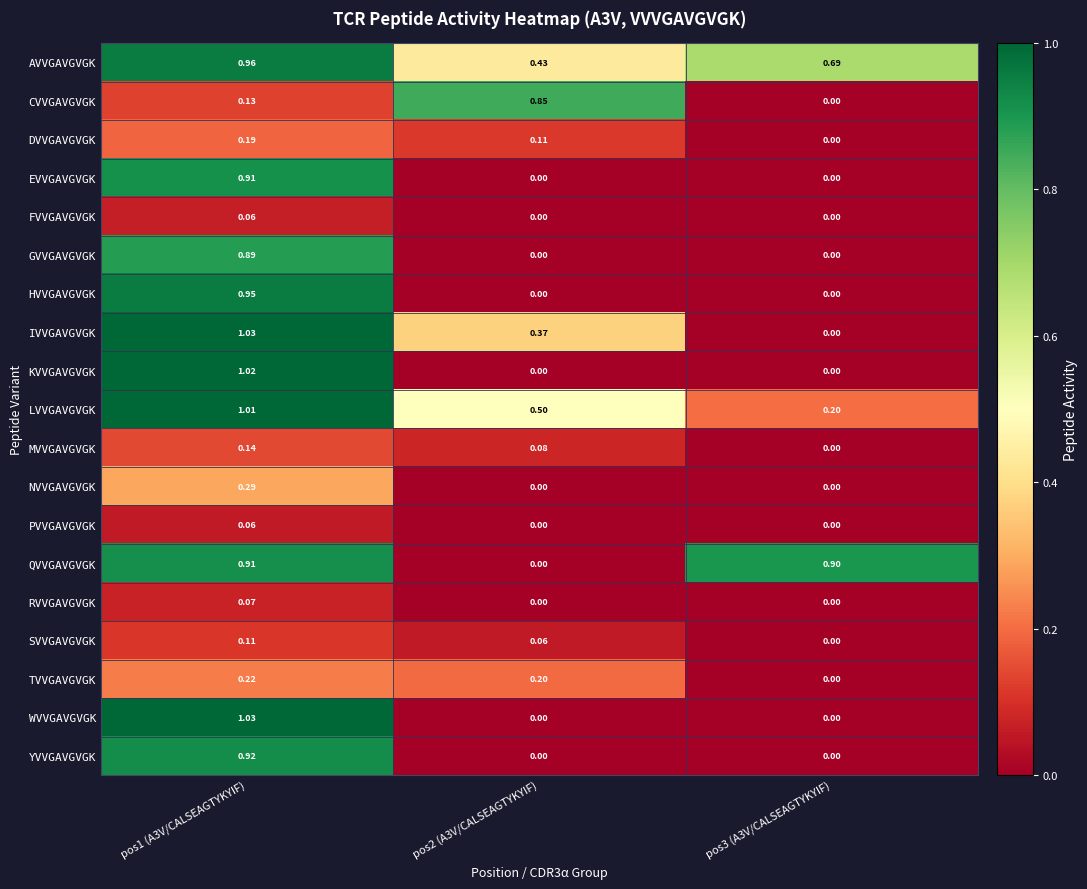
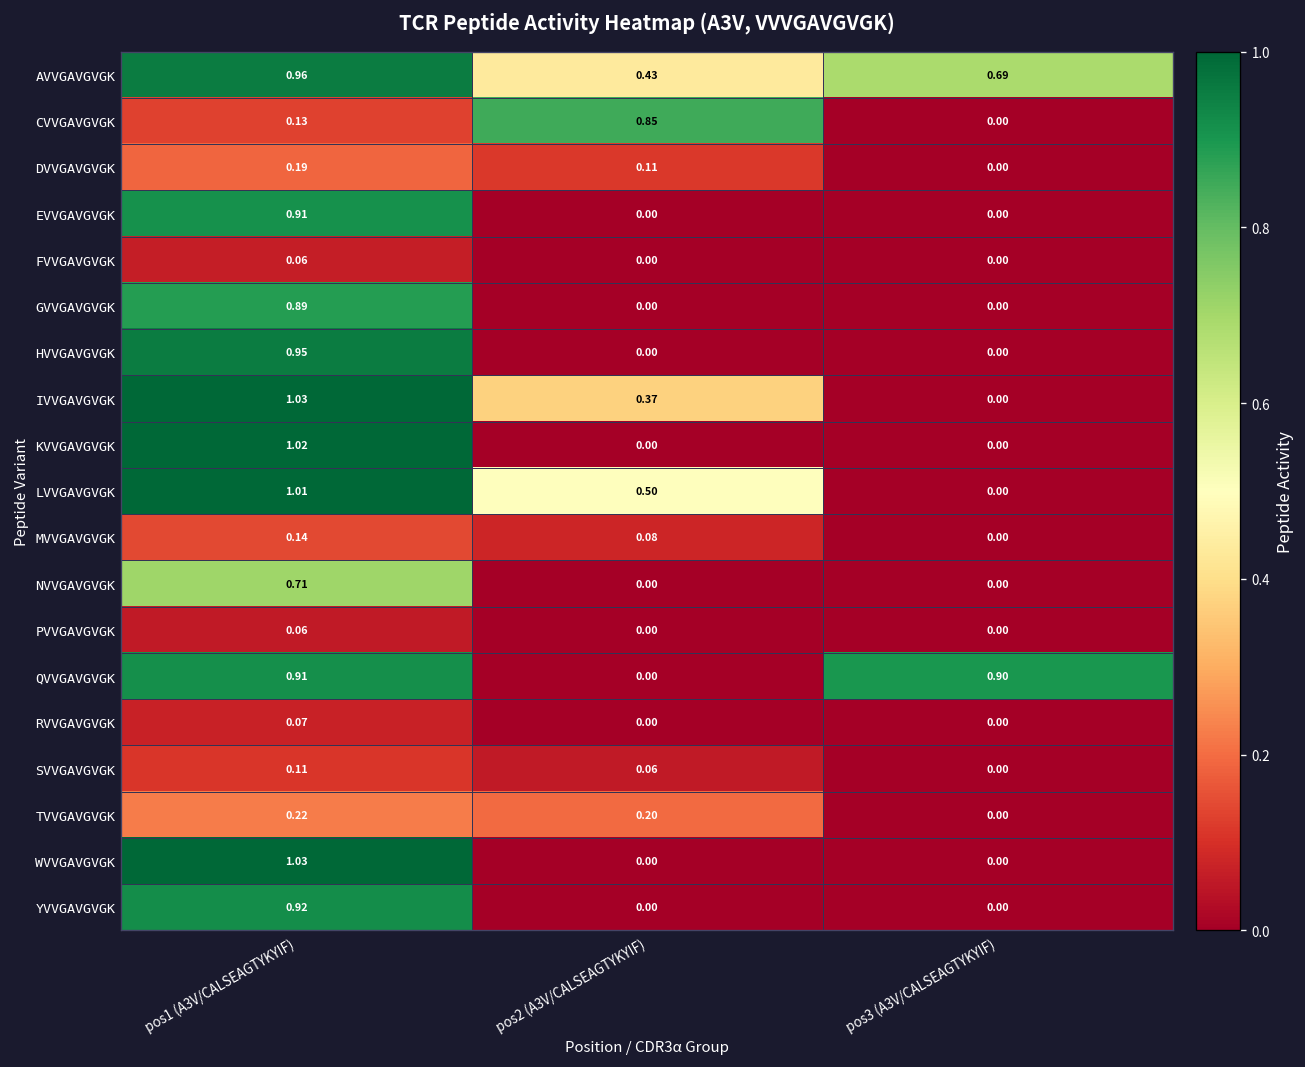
  {
    "AVVGAVGVGK": {
      "pos1 (A3V/CALSEAGTYKYIF)": 0.96,
      "pos2 (A3V/CALSEAGTYKYIF)": 0.43,
      "pos3 (A3V/CALSEAGTYKYIF)": 0.69
    },
    "CVVGAVGVGK": {
      "pos1 (A3V/CALSEAGTYKYIF)": 0.13,
      "pos2 (A3V/CALSEAGTYKYIF)": 0.85,
      "pos3 (A3V/CALSEAGTYKYIF)": 0.00
    },
    "DVVGAVGVGK": {
      "pos1 (A3V/CALSEAGTYKYIF)": 0.19,
      "pos2 (A3V/CALSEAGTYKYIF)": 0.11,
      "pos3 (A3V/CALSEAGTYKYIF)": 0.00
    },
    "EVVGAVGVGK": {
      "pos1 (A3V/CALSEAGTYKYIF)": 0.91,
      "pos2 (A3V/CALSEAGTYKYIF)": 0.00,
      "pos3 (A3V/CALSEAGTYKYIF)": 0.00
    },
    "FVVGAVGVGK": {
      "pos1 (A3V/CALSEAGTYKYIF)": 0.06,
      "pos2 (A3V/CALSEAGTYKYIF)": 0.00,
      "pos3 (A3V/CALSEAGTYKYIF)": 0.00
    },
    "GVVGAVGVGK": {
      "pos1 (A3V/CALSEAGTYKYIF)": 0.89,
      "pos2 (A3V/CALSEAGTYKYIF)": 0.00,
      "pos3 (A3V/CALSEAGTYKYIF)": 0.00
    },
    "HVVGAVGVGK": {
      "pos1 (A3V/CALSEAGTYKYIF)": 0.95,
      "pos2 (A3V/CALSEAGTYKYIF)": 0.00,
      "pos3 (A3V/CALSEAGTYKYIF)": 0.00
    },
    "IVVGAVGVGK": {
      "pos1 (A3V/CALSEAGTYKYIF)": 1.03,
      "pos2 (A3V/CALSEAGTYKYIF)": 0.37,
      "pos3 (A3V/CALSEAGTYKYIF)": 0.00
    },
    "KVVGAVGVGK": {
      "pos1 (A3V/CALSEAGTYKYIF)": 1.02,
      "pos2 (A3V/CALSEAGTYKYIF)": 0.00,
      "pos3 (A3V/CALSEAGTYKYIF)": 0.00
    },
    "LVVGAVGVGK": {
      "pos1 (A3V/CALSEAGTYKYIF)": 1.01,
      "pos2 (A3V/CALSEAGTYKYIF)": 0.50,
-     "pos3 (A3V/CALSEAGTYKYIF)": 0.20
+     "pos3 (A3V/CALSEAGTYKYIF)": 0.00
    },
    "MVVGAVGVGK": {
      "pos1 (A3V/CALSEAGTYKYIF)": 0.14,
      "pos2 (A3V/CALSEAGTYKYIF)": 0.08,
      "pos3 (A3V/CALSEAGTYKYIF)": 0.00
    },
    "NVVGAVGVGK": {
-     "pos1 (A3V/CALSEAGTYKYIF)": 0.29,
+     "pos1 (A3V/CALSEAGTYKYIF)": 0.71,
      "pos2 (A3V/CALSEAGTYKYIF)": 0.00,
      "pos3 (A3V/CALSEAGTYKYIF)": 0.00
    },
    "PVVGAVGVGK": {
      "pos1 (A3V/CALSEAGTYKYIF)": 0.06,
      "pos2 (A3V/CALSEAGTYKYIF)": 0.00,
      "pos3 (A3V/CALSEAGTYKYIF)": 0.00
    },
    "QVVGAVGVGK": {
      "pos1 (A3V/CALSEAGTYKYIF)": 0.91,
      "pos2 (A3V/CALSEAGTYKYIF)": 0.00,
      "pos3 (A3V/CALSEAGTYKYIF)": 0.90
    },
    "RVVGAVGVGK": {
      "pos1 (A3V/CALSEAGTYKYIF)": 0.07,
      "pos2 (A3V/CALSEAGTYKYIF)": 0.00,
      "pos3 (A3V/CALSEAGTYKYIF)": 0.00
    },
    "SVVGAVGVGK": {
      "pos1 (A3V/CALSEAGTYKYIF)": 0.11,
      "pos2 (A3V/CALSEAGTYKYIF)": 0.06,
      "pos3 (A3V/CALSEAGTYKYIF)": 0.00
    },
    "TVVGAVGVGK": {
      "pos1 (A3V/CALSEAGTYKYIF)": 0.22,
      "pos2 (A3V/CALSEAGTYKYIF)": 0.20,
      "pos3 (A3V/CALSEAGTYKYIF)": 0.00
    },
    "WVVGAVGVGK": {
      "pos1 (A3V/CALSEAGTYKYIF)": 1.03,
      "pos2 (A3V/CALSEAGTYKYIF)": 0.00,
      "pos3 (A3V/CALSEAGTYKYIF)": 0.00
    },
    "YVVGAVGVGK": {
      "pos1 (A3V/CALSEAGTYKYIF)": 0.92,
      "pos2 (A3V/CALSEAGTYKYIF)": 0.00,
      "pos3 (A3V/CALSEAGTYKYIF)": 0.00
    }
  }
